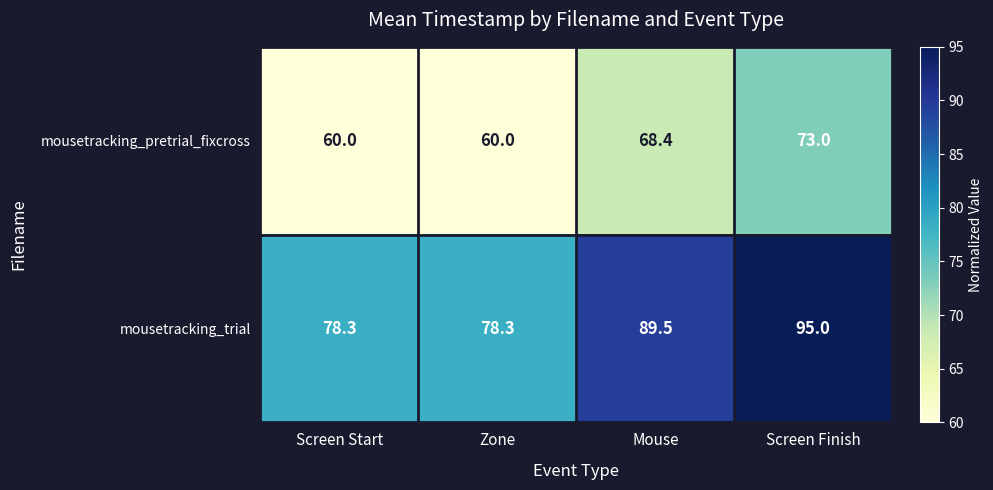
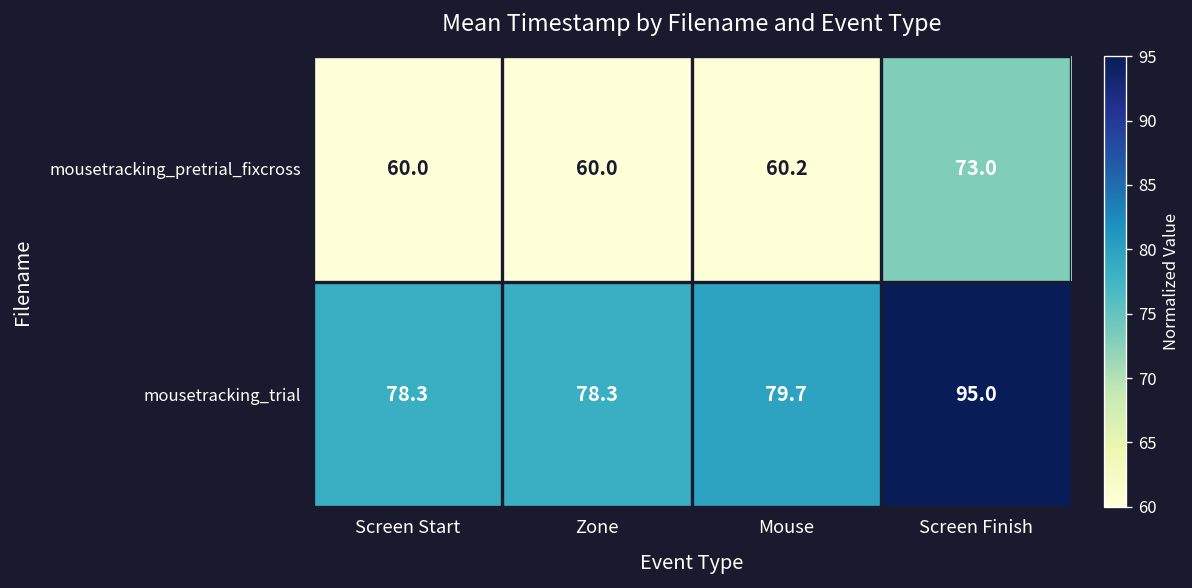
  {
    "mousetracking_pretrial_fixcross": {
      "Screen Start": 60.0,
      "Zone": 60.0,
-     "Mouse": 68.4,
+     "Mouse": 60.2,
      "Screen Finish": 73.0
    },
    "mousetracking_trial": {
      "Screen Start": 78.3,
      "Zone": 78.3,
-     "Mouse": 89.5,
+     "Mouse": 79.7,
      "Screen Finish": 95.0
    }
  }
